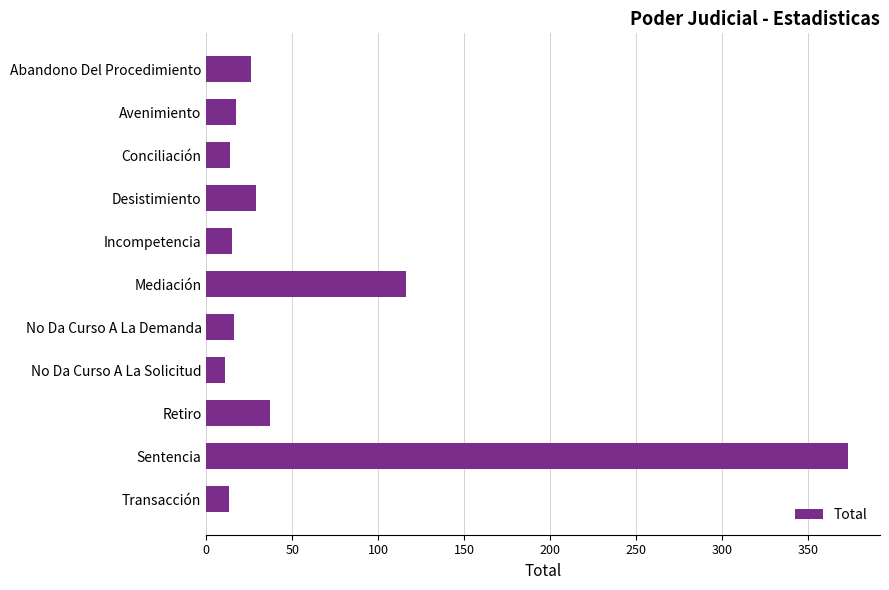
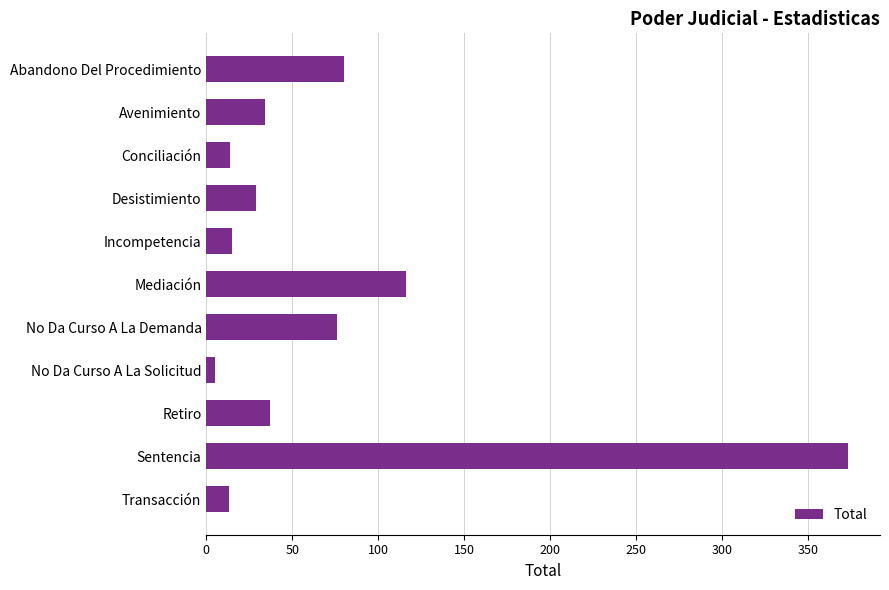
  {
-   "Abandono Del Procedimiento": 26,
-   "Avenimiento": 17,
+   "Abandono Del Procedimiento": 80,
+   "Avenimiento": 34,
    "Conciliación": 14,
    "Desistimiento": 29,
    "Incompetencia": 15,
    "Mediación": 116,
-   "No Da Curso A La Demanda": 16,
-   "No Da Curso A La Solicitud": 11,
+   "No Da Curso A La Demanda": 76,
+   "No Da Curso A La Solicitud": 5,
    "Retiro": 37,
    "Sentencia": 373,
    "Transacción": 13
  }
